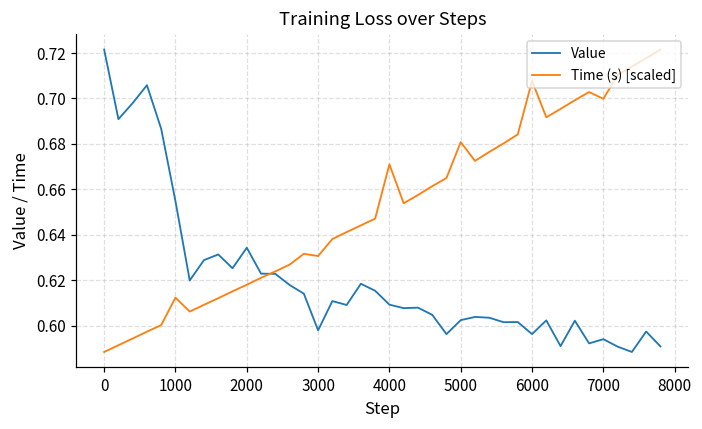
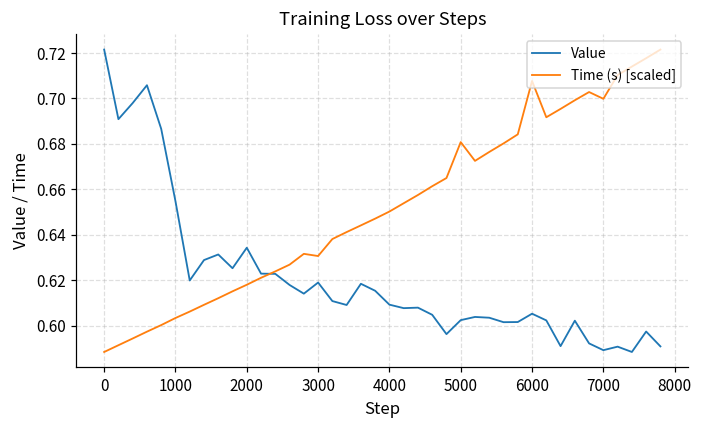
  {
    "Value": {
      "0": 0.722,
      "1000": 0.655,
      "2000": 0.634,
-     "3000": 0.598,
+     "3000": 0.619,
      "4000": 0.609,
      "5000": 0.602,
-     "6000": 0.596,
-     "7000": 0.594
+     "6000": 0.605,
+     "7000": 0.589
    },
    "Time (s) [scaled]": {
      "0": 0.588,
-     "1000": 0.612,
+     "1000": 0.603,
      "2000": 0.618,
      "3000": 0.631,
-     "4000": 0.671,
+     "4000": 0.650,
      "5000": 0.681,
      "7000": 0.700
    }
  }
